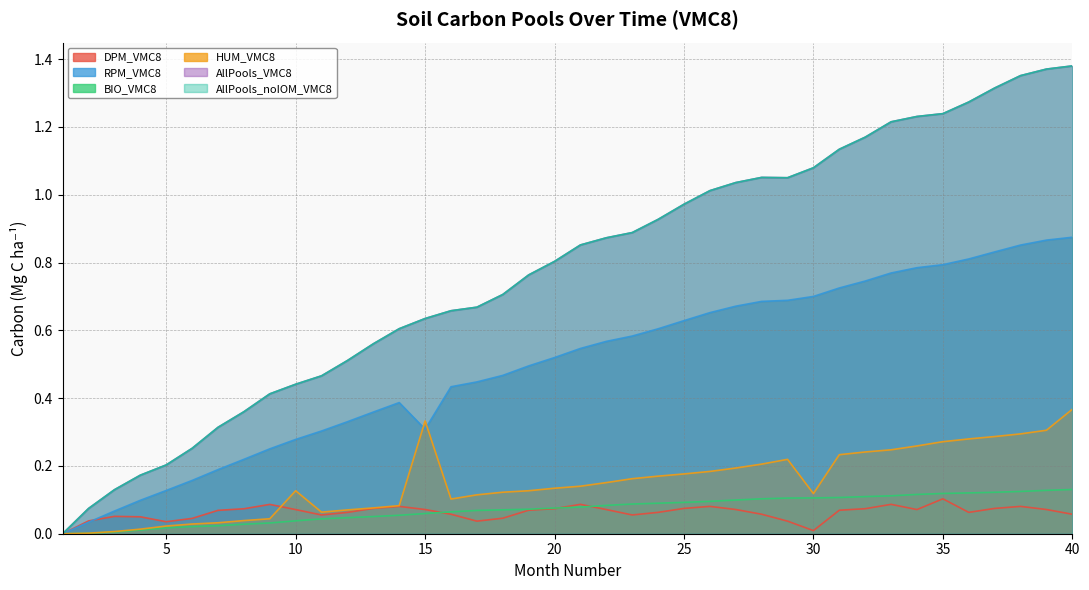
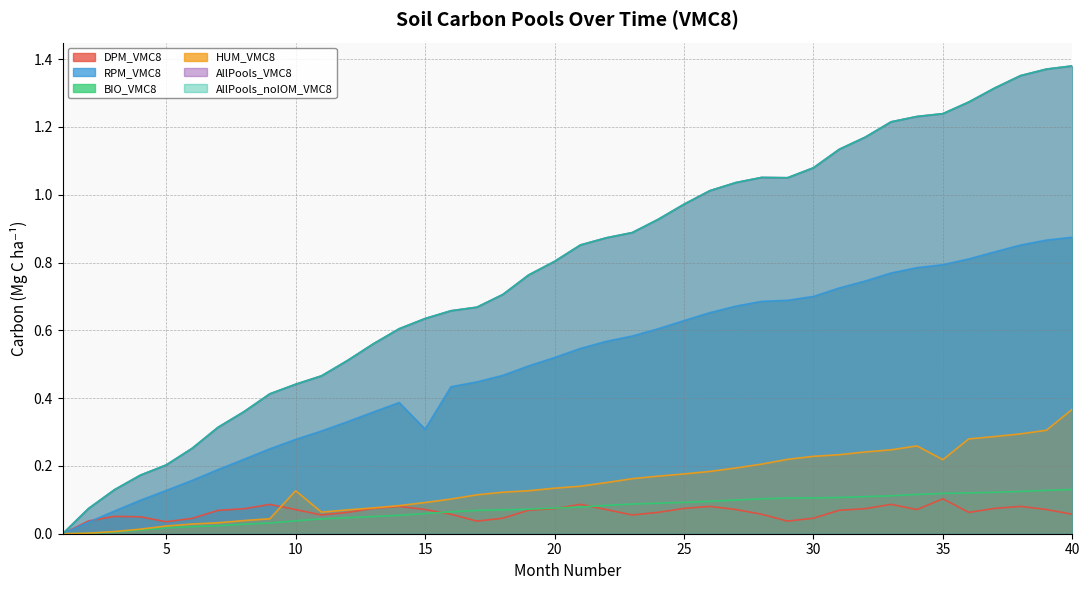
  {
    "DPM_VMC8": {
      "5": 0.04,
      "10": 0.07,
      "15": 0.07,
      "25": 0.07,
-     "30": 0.01,
+     "30": 0.05,
      "35": 0.10,
      "40": 0.06
    },
    "RPM_VMC8": {
      "5": 0.13,
      "10": 0.28,
      "15": 0.31,
      "20": 0.52,
      "25": 0.63,
      "30": 0.70,
      "35": 0.79,
      "40": 0.87
    },
    "HUM_VMC8": {
      "10": 0.13,
-     "15": 0.33,
+     "15": 0.09,
      "20": 0.13,
      "25": 0.18,
-     "30": 0.12,
-     "35": 0.27,
+     "30": 0.23,
+     "35": 0.22,
      "40": 0.37
    }
  }
